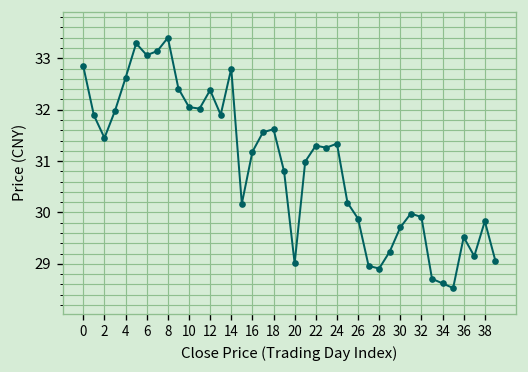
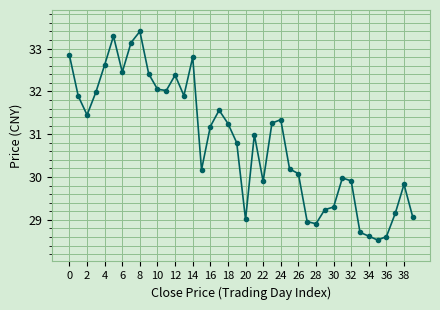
  {
    "0": 32.8,
    "2": 31.5,
    "4": 32.6,
-   "6": 33.1,
+   "6": 32.5,
    "8": 33.4,
    "10": 32.1,
    "12": 32.4,
    "14": 32.8,
    "16": 31.2,
-   "18": 31.6,
+   "18": 31.3,
    "20": 29.0,
-   "22": 31.3,
+   "22": 29.9,
    "24": 31.3,
-   "26": 29.9,
+   "26": 30.1,
    "28": 28.9,
-   "30": 29.7,
+   "30": 29.3,
    "32": 29.9,
    "34": 28.6,
-   "36": 29.5,
+   "36": 28.6,
    "38": 29.8
  }
